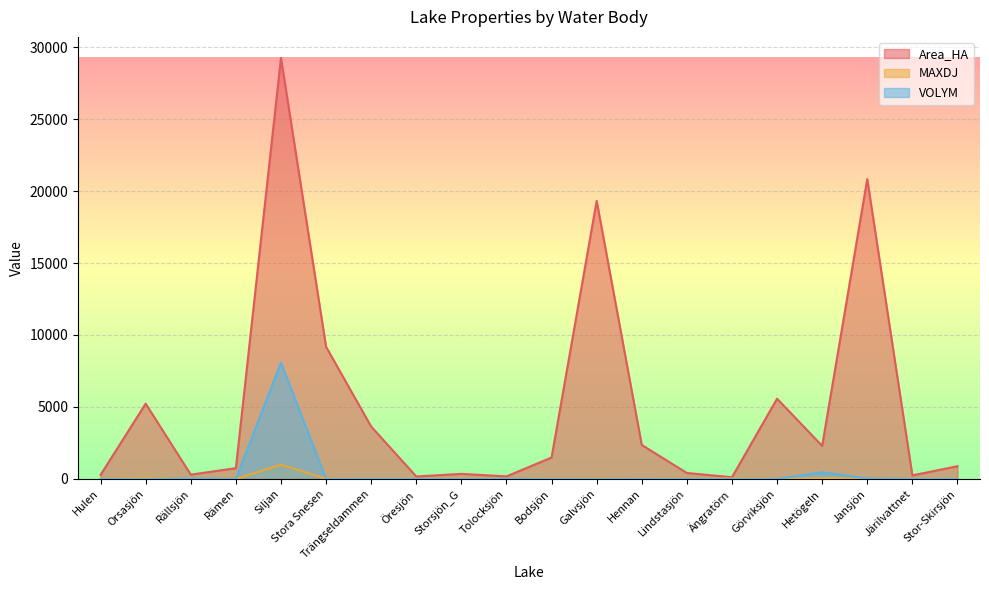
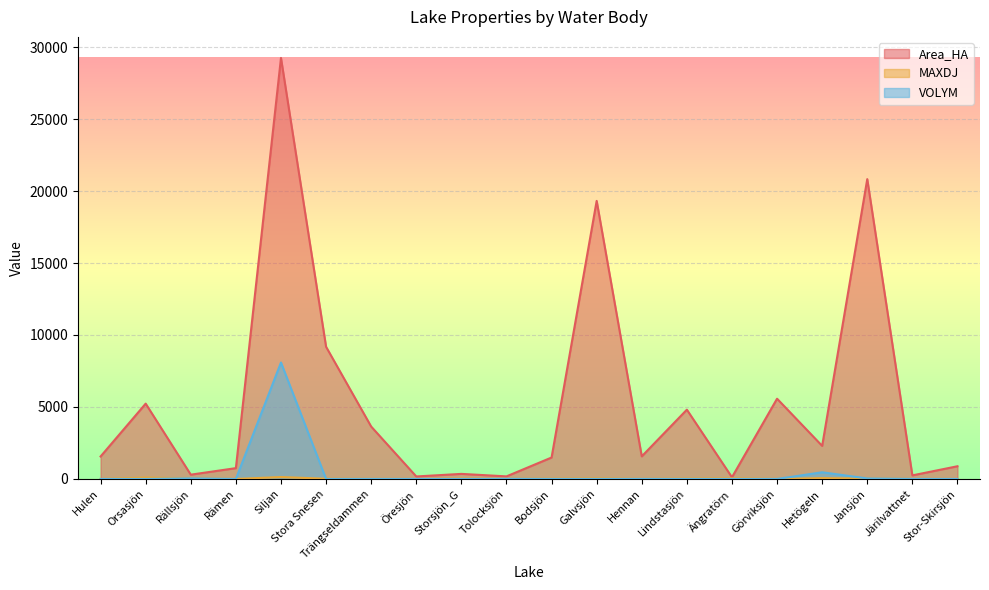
  {
    "Area_HA": {
-     "Hulen": 300,
+     "Hulen": 1600,
      "Orsasjön": 5200,
      "Rällsjön": 300,
      "Rämen": 800,
      "Siljan": 29200,
      "Stora Snesen": 9200,
      "Trängseldammen": 3600,
      "Storsjön_G": 400,
      "Bodsjön": 1500,
      "Galvsjön": 19300,
-     "Hennan": 2400,
-     "Lindstasjön": 400,
+     "Hennan": 1600,
+     "Lindstasjön": 4800,
      "Görviksjön": 5600,
      "Hetögeln": 2300,
      "Jansjön": 20800,
      "Järilvattnet": 200,
      "Stor-Skirsjön": 900
    },
    "MAXDJ": {
-     "Siljan": 1000,
+     "Siljan": 100,
      "Hetögeln": 100
    },
    "VOLYM": {
      "Siljan": 8100,
      "Hetögeln": 500
    }
  }
